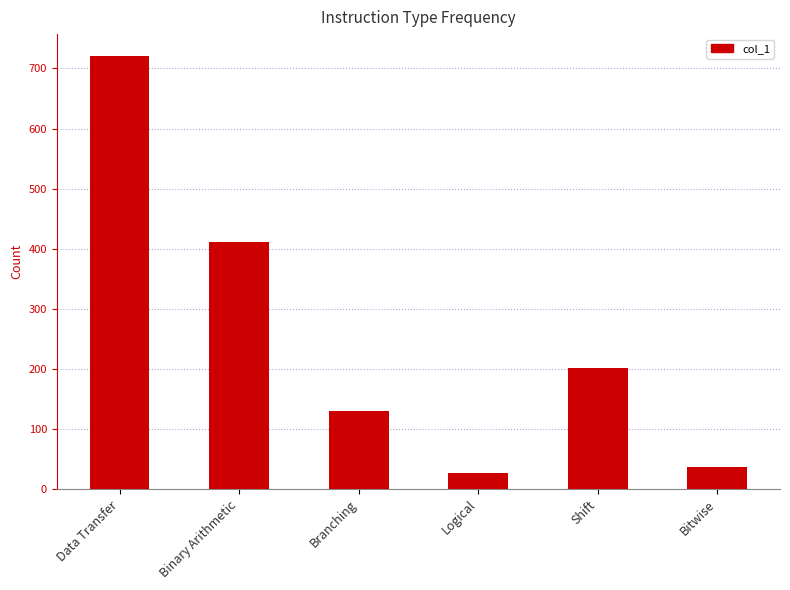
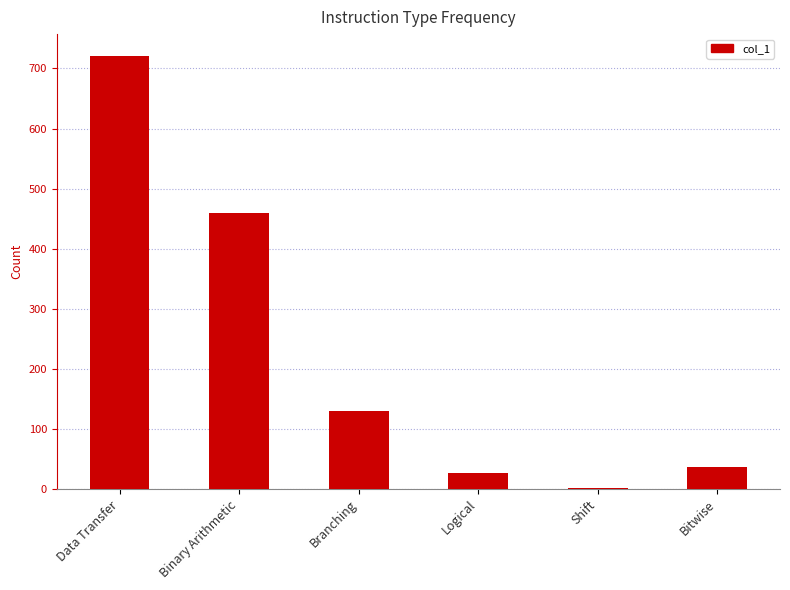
  {
    "Data Transfer": 720,
-   "Binary Arithmetic": 410,
+   "Binary Arithmetic": 460,
    "Branching": 130,
    "Logical": 30,
-   "Shift": 200,
+   "Shift": 0,
    "Bitwise": 40
  }
